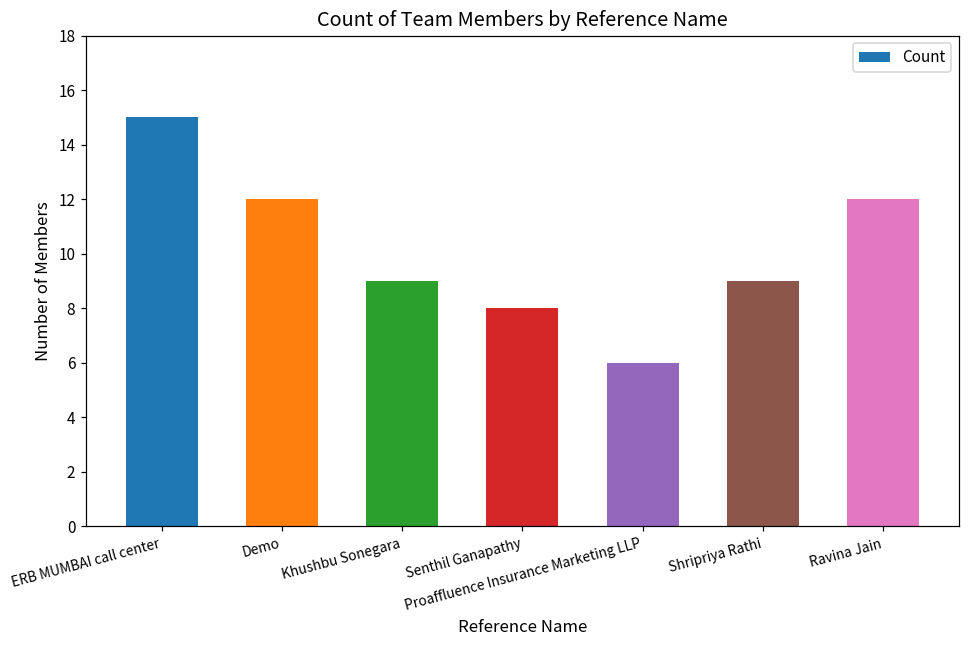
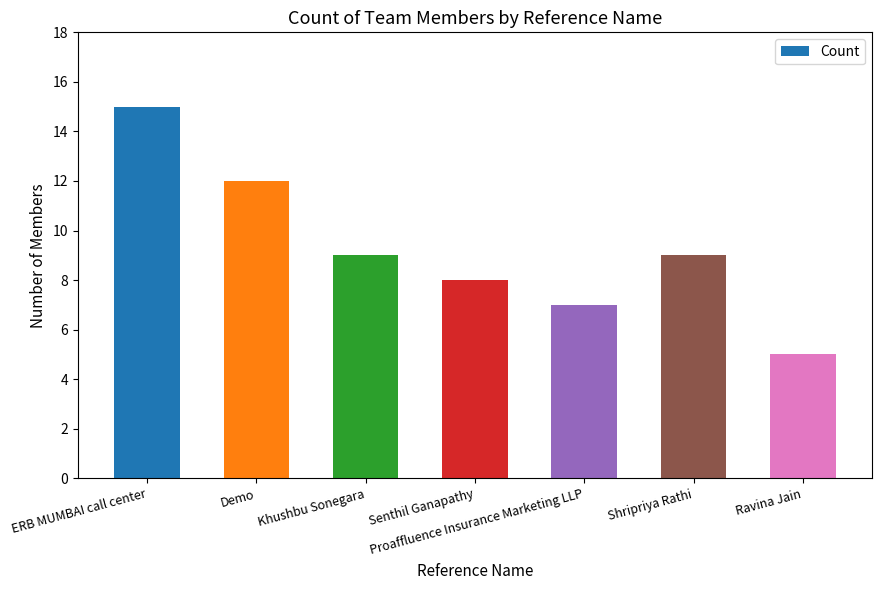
  {
    "ERB MUMBAI call center": 15,
    "Demo": 12,
    "Khushbu Sonegara": 9,
    "Senthil Ganapathy": 8,
-   "Proaffluence Insurance Marketing LLP": 6,
+   "Proaffluence Insurance Marketing LLP": 7,
    "Shripriya Rathi": 9,
-   "Ravina Jain": 12
+   "Ravina Jain": 5
  }
